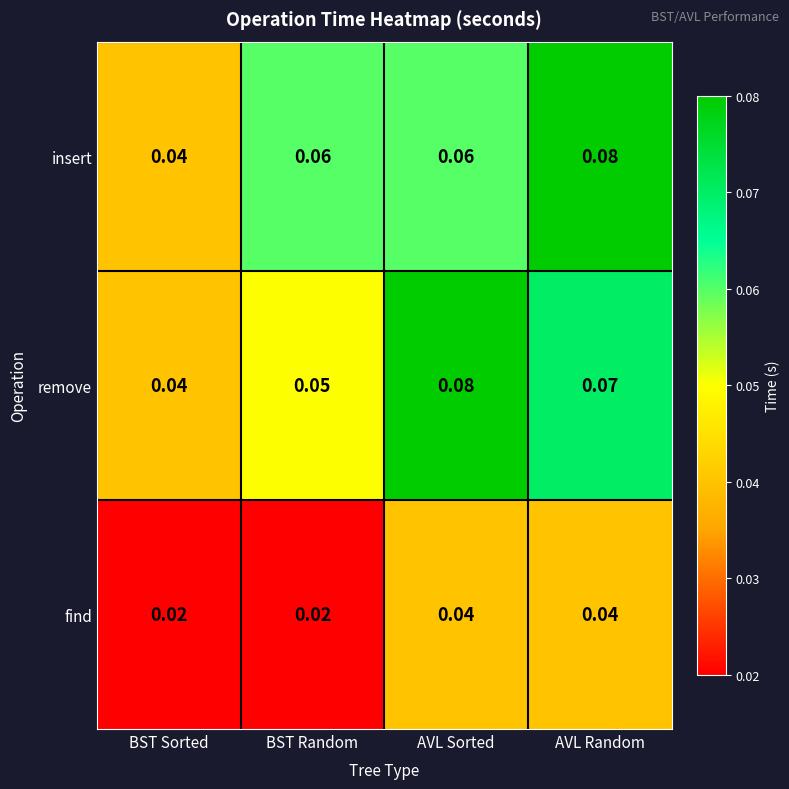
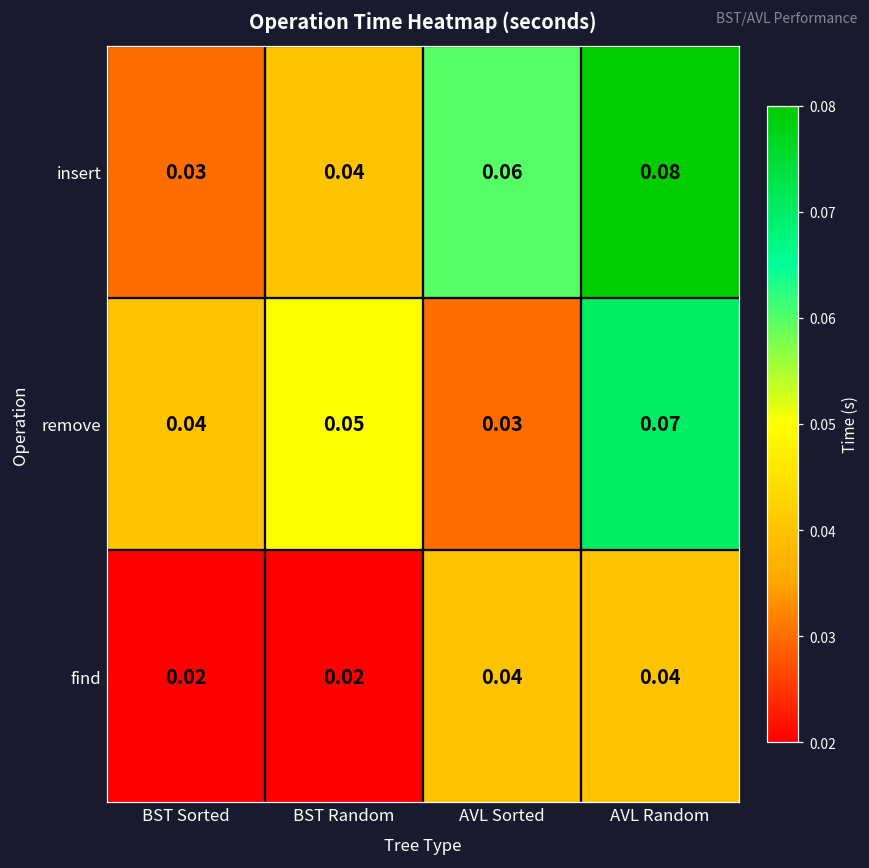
  {
    "insert": {
-     "BST Sorted": 0.04,
-     "BST Random": 0.06,
+     "BST Sorted": 0.03,
+     "BST Random": 0.04,
      "AVL Sorted": 0.06,
      "AVL Random": 0.08
    },
    "remove": {
      "BST Sorted": 0.04,
      "BST Random": 0.05,
-     "AVL Sorted": 0.08,
+     "AVL Sorted": 0.03,
      "AVL Random": 0.07
    },
    "find": {
      "BST Sorted": 0.02,
      "BST Random": 0.02,
      "AVL Sorted": 0.04,
      "AVL Random": 0.04
    }
  }
